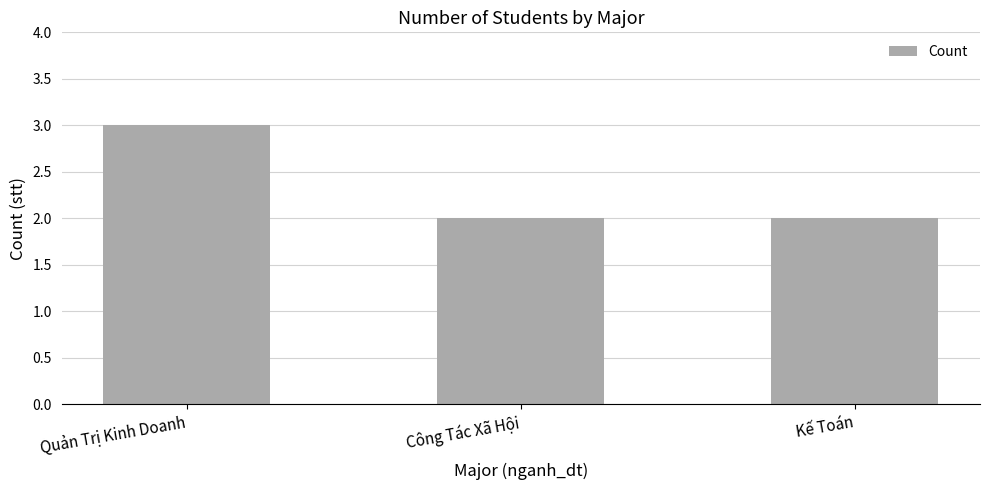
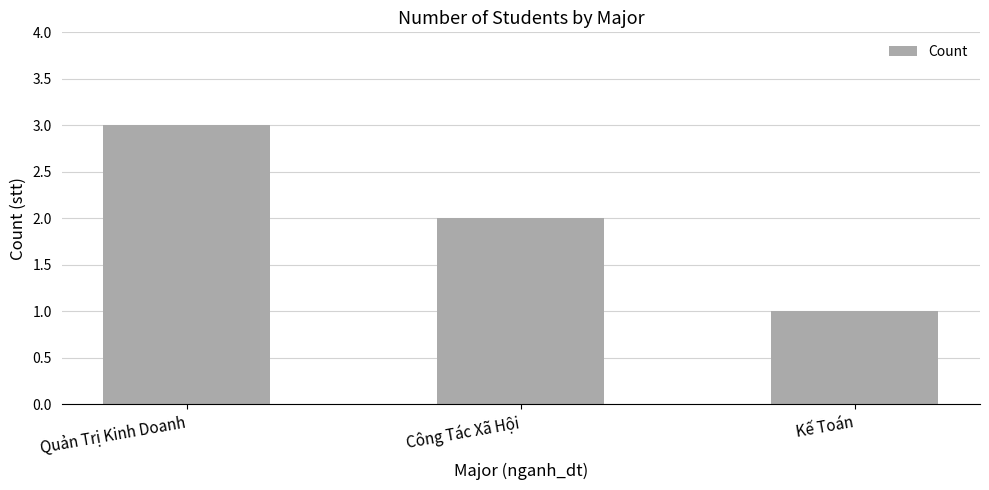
  {
    "Quản Trị Kinh Doanh": 3,
    "Công Tác Xã Hội": 2,
-   "Kế Toán": 2
+   "Kế Toán": 1
  }
